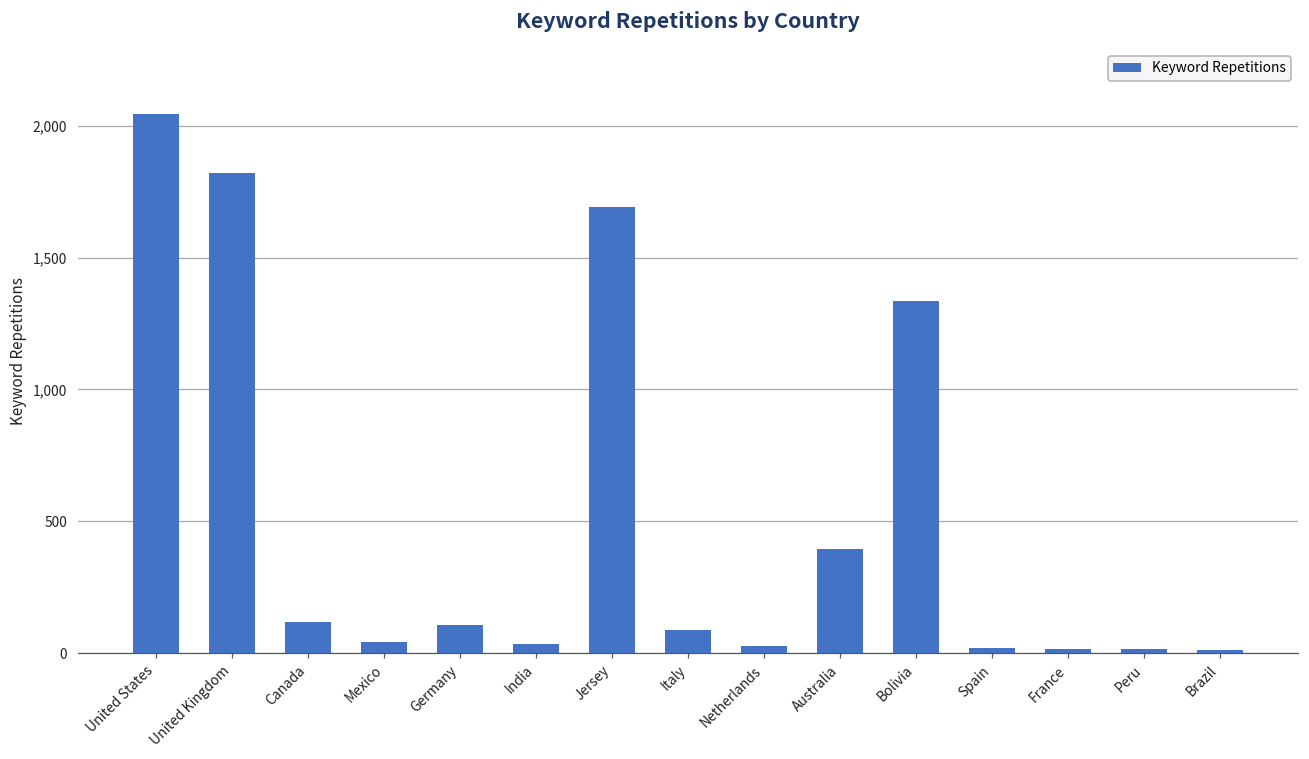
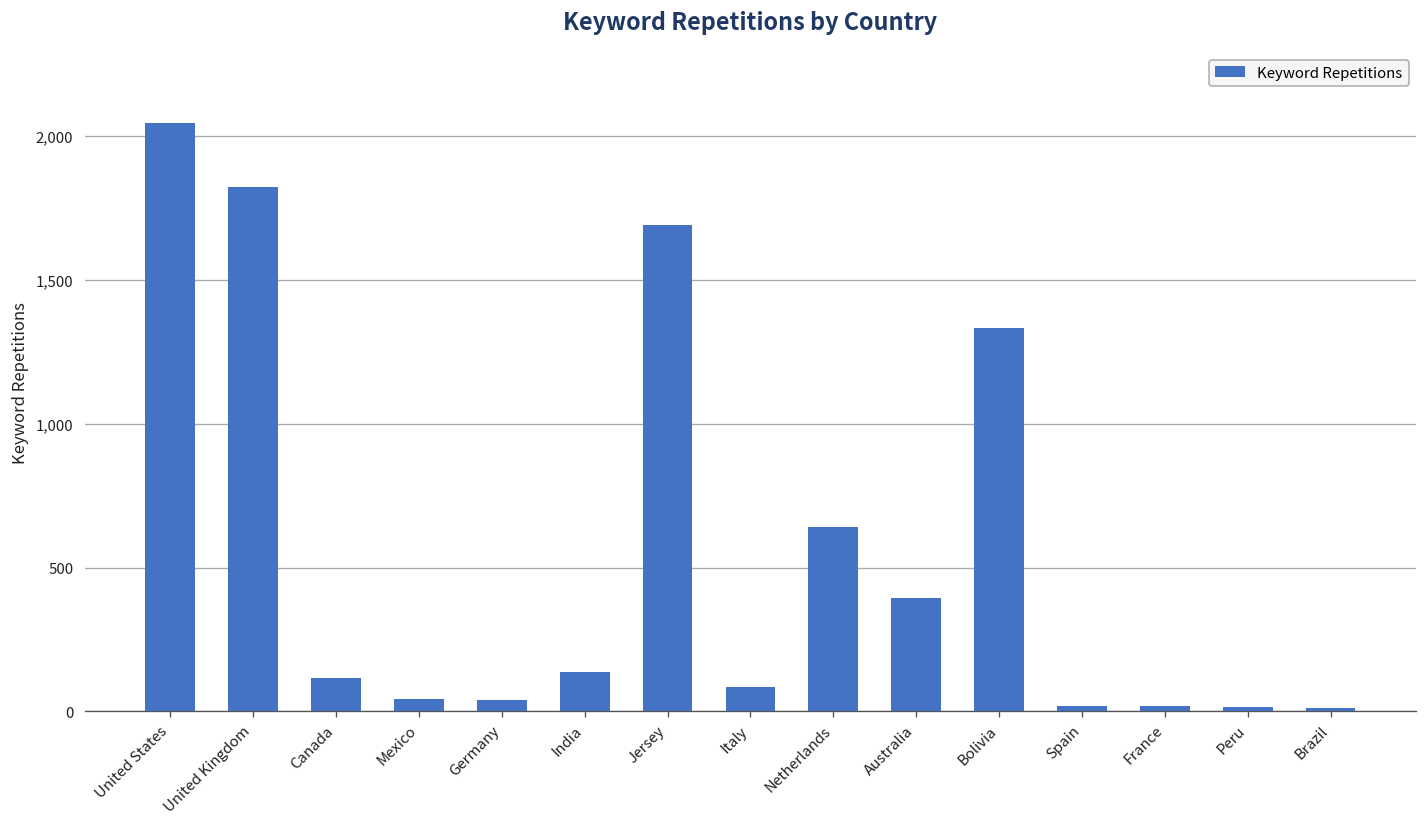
  {
    "United States": "2,050",
    "United Kingdom": "1,820",
    "Canada": "120",
    "Mexico": "40",
-   "Germany": "110",
-   "India": "40",
+   "Germany": "40",
+   "India": "140",
    "Jersey": "1,690",
    "Italy": "90",
-   "Netherlands": "30",
+   "Netherlands": "640",
    "Australia": "390",
    "Bolivia": "1,330",
    "Spain": "20",
    "France": "20",
    "Peru": "10",
    "Brazil": "10"
  }
